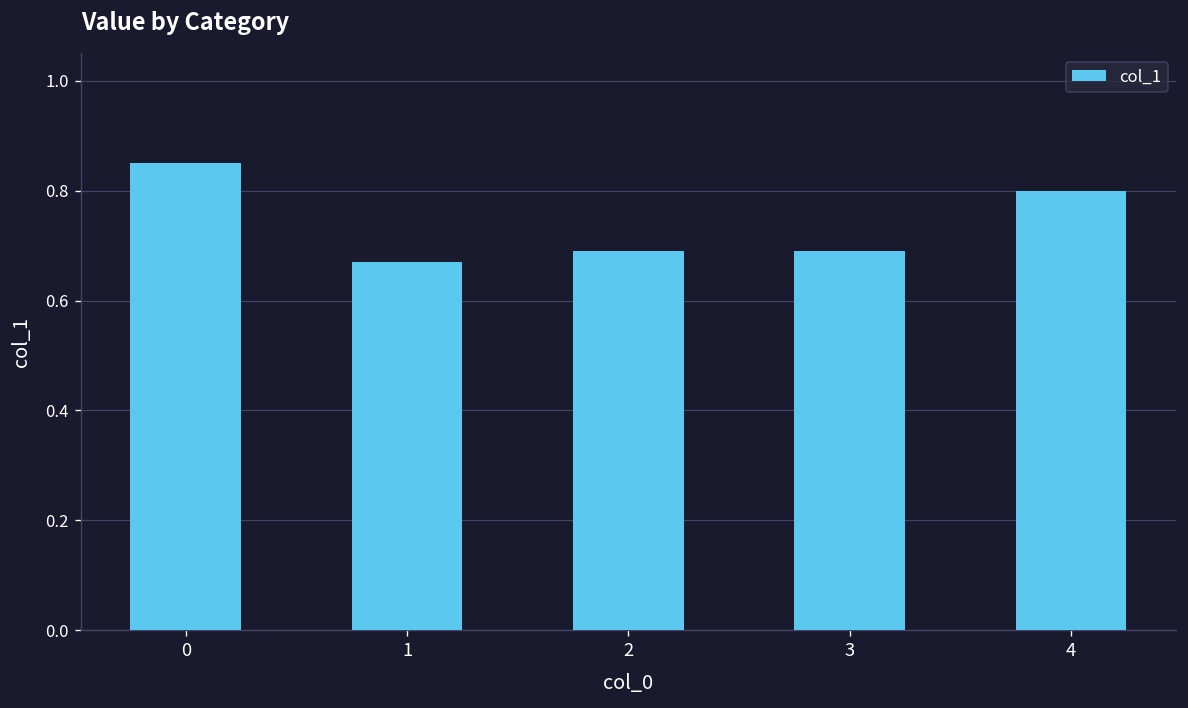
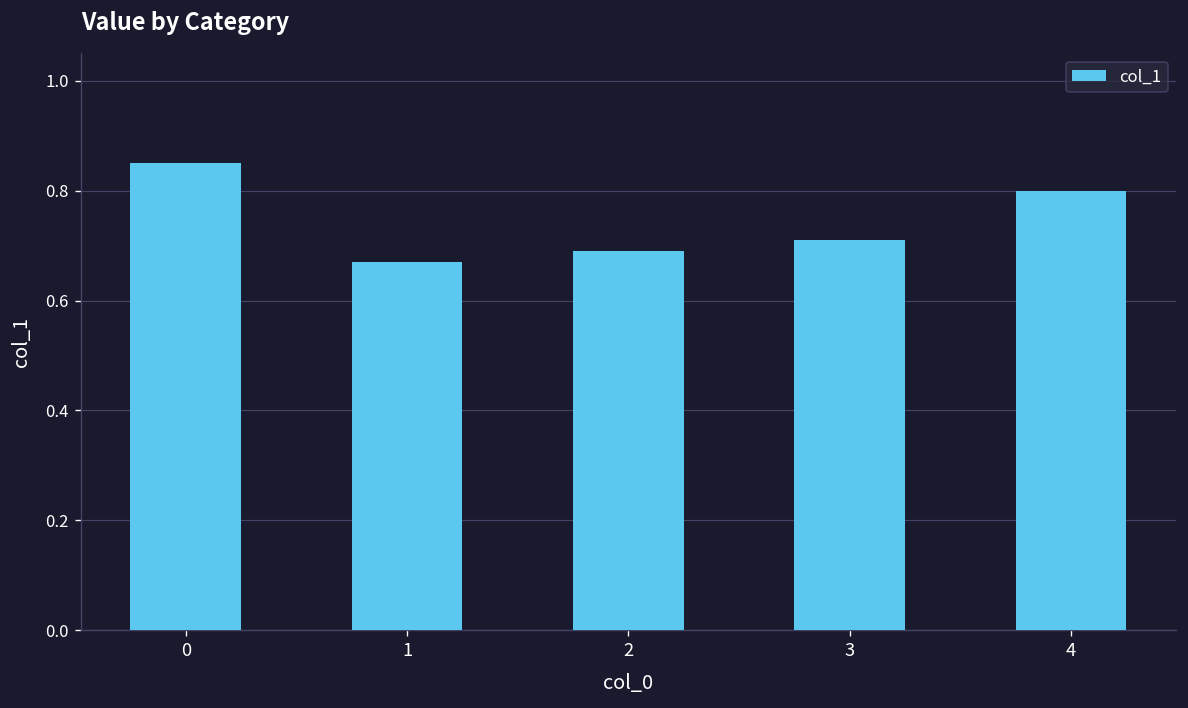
  {
    "0": 0.85,
    "1": 0.67,
    "2": 0.69,
-   "3": 0.69,
+   "3": 0.71,
    "4": 0.80
  }
